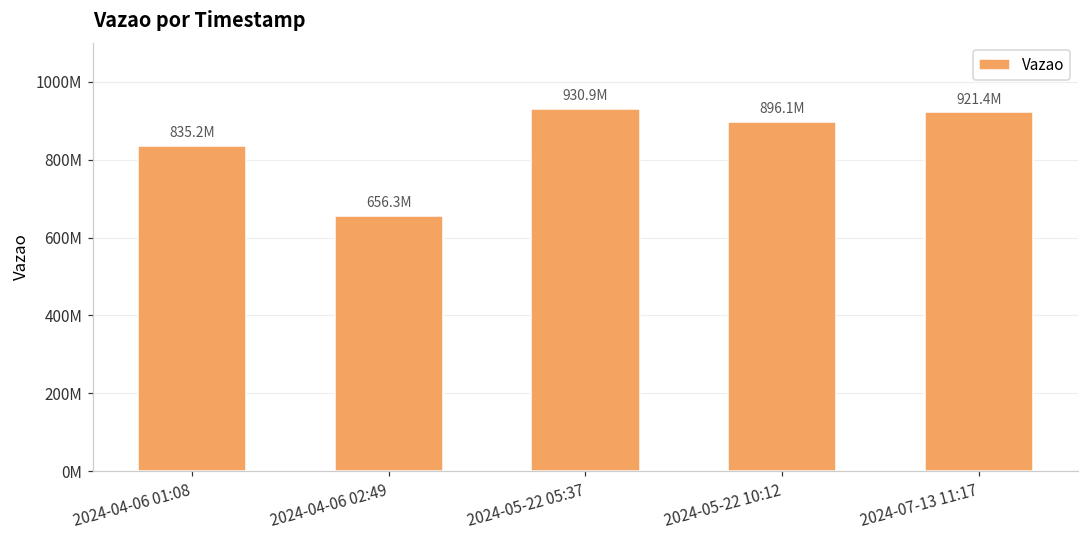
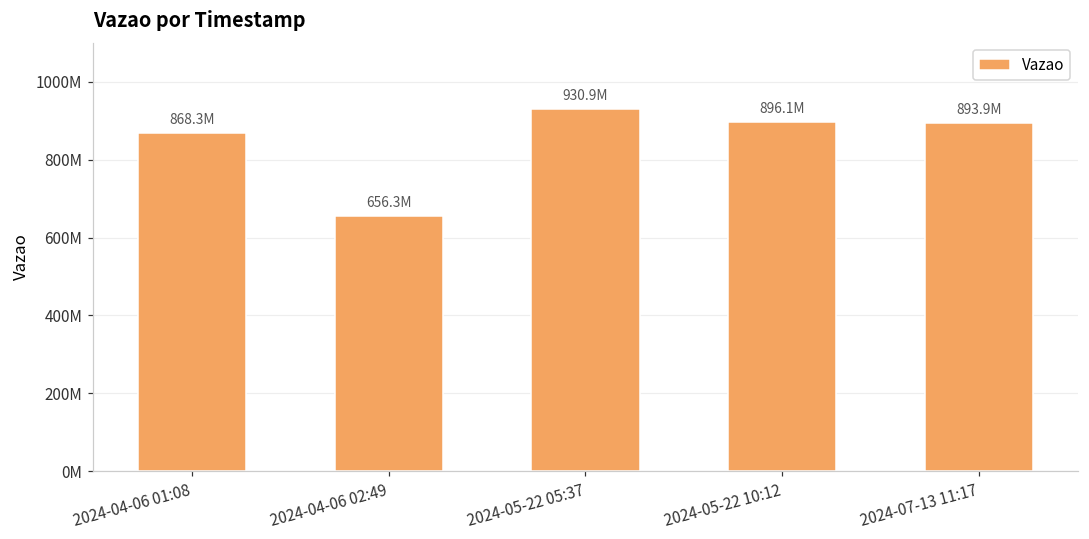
  {
-   "2024-04-06 01:08": "835.2M",
+   "2024-04-06 01:08": "868.3M",
    "2024-04-06 02:49": "656.3M",
    "2024-05-22 05:37": "930.9M",
    "2024-05-22 10:12": "896.1M",
-   "2024-07-13 11:17": "921.4M"
+   "2024-07-13 11:17": "893.9M"
  }
